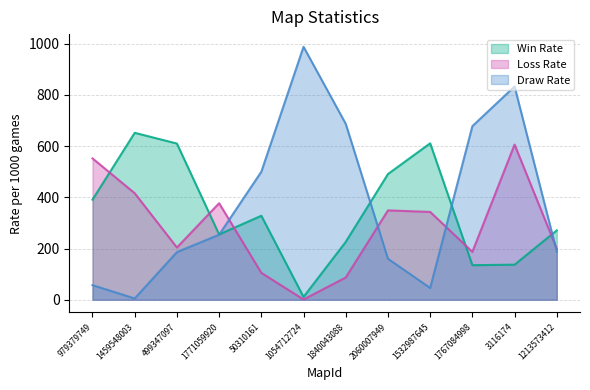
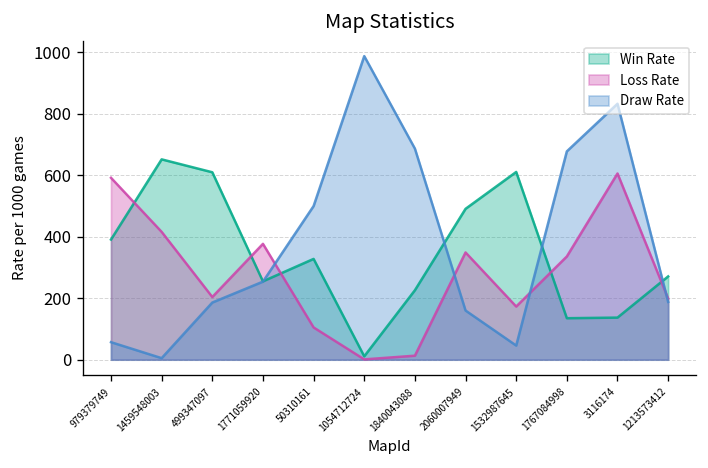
  {
    "Loss Rate": {
-     "979379749": 550,
+     "979379749": 590,
      "1459548003": 420,
      "499347097": 200,
      "1771059920": 380,
      "50310161": 110,
      "1054712724": 0,
-     "1840043088": 90,
+     "1840043088": 10,
      "2060007949": 350,
-     "1532987645": 340,
-     "1767084998": 190,
+     "1532987645": 170,
+     "1767084998": 340,
      "3116174": 610,
      "1213573412": 200
    }
  }
